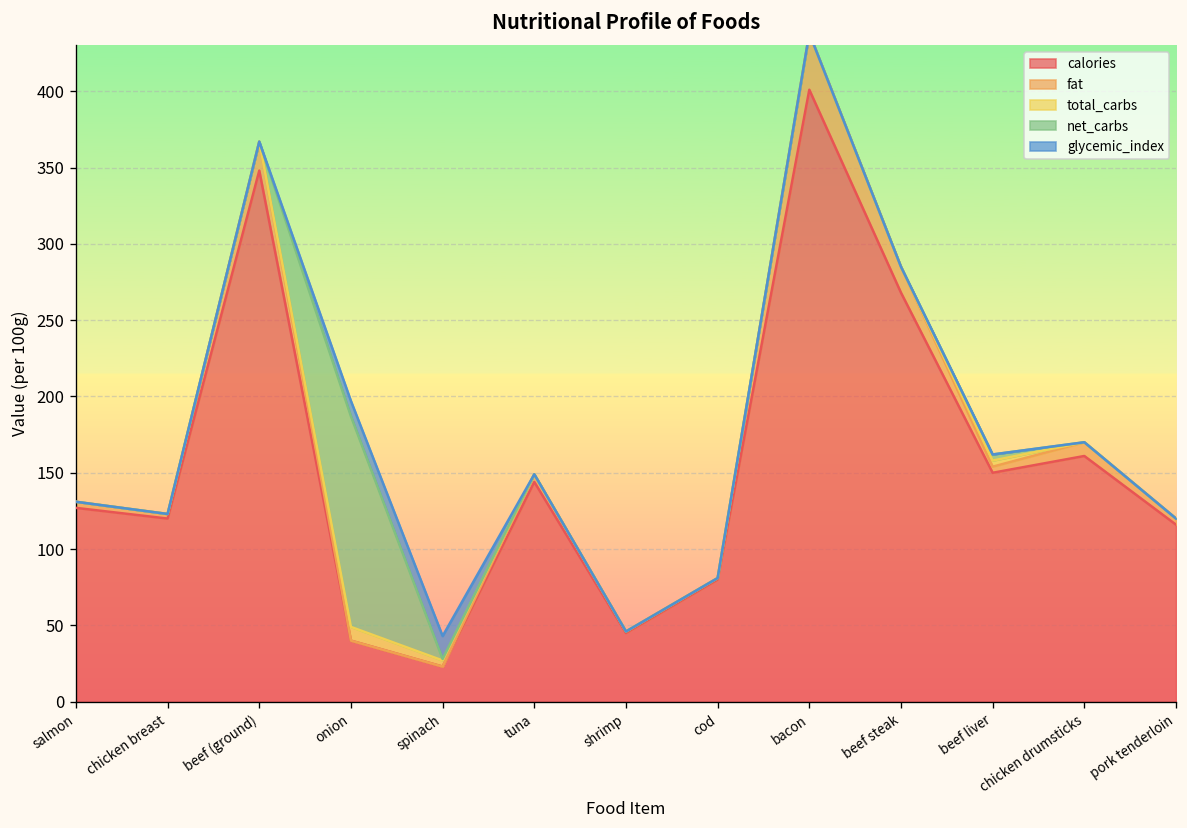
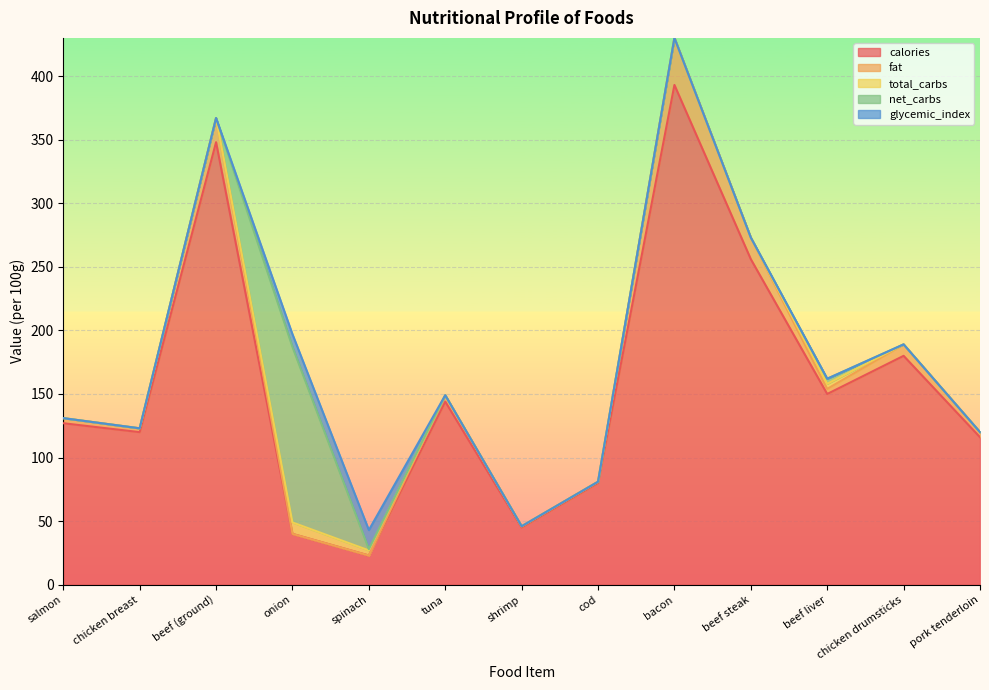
  {
    "calories": {
      "salmon": 127,
      "chicken breast": 120,
      "beef (ground)": 348,
      "tuna": 144,
-     "bacon": 401,
-     "beef steak": 268,
+     "bacon": 393,
+     "beef steak": 256,
      "beef liver": 150,
-     "chicken drumsticks": 161,
+     "chicken drumsticks": 180,
      "pork tenderloin": 116
    },
    "net_carbs": {
      "onion": 138
    },
    "glycemic_index": {
      "onion": 10,
      "spinach": 15
    }
  }
